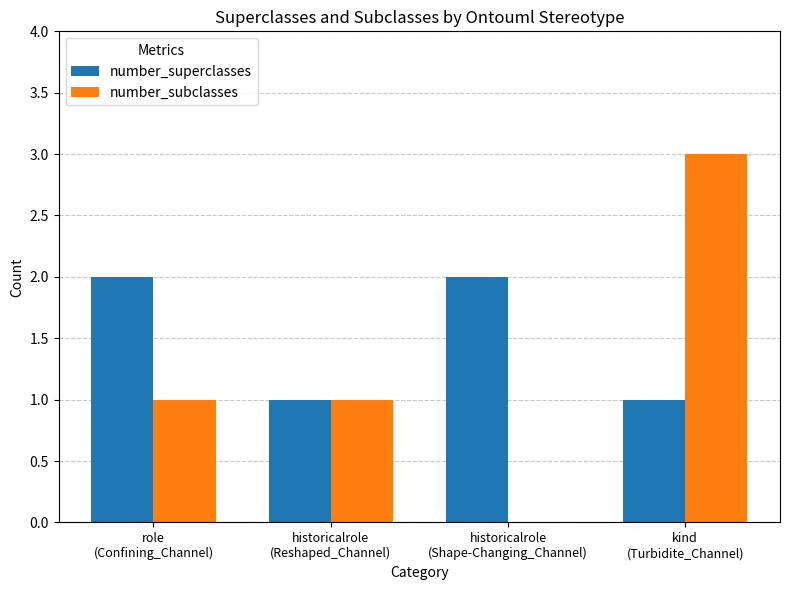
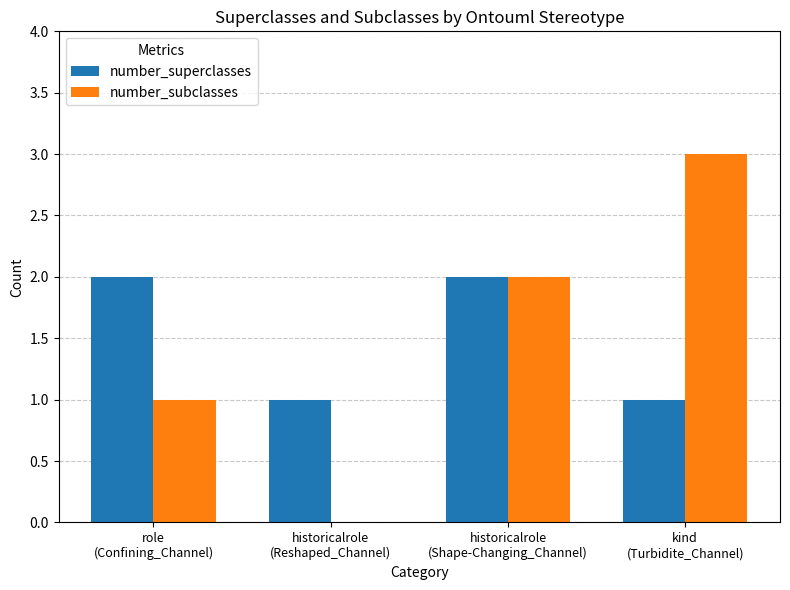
  {
    "number_superclasses": {
      "role (Confining_Channel)": 2,
      "historicalrole (Reshaped_Channel)": 1,
      "historicalrole (Shape-Changing_Channel)": 2,
      "kind (Turbidite_Channel)": 1
    },
    "number_subclasses": {
      "role (Confining_Channel)": 1,
-     "historicalrole (Reshaped_Channel)": 1,
-     "historicalrole (Shape-Changing_Channel)": 0,
+     "historicalrole (Reshaped_Channel)": 0,
+     "historicalrole (Shape-Changing_Channel)": 2,
      "kind (Turbidite_Channel)": 3
    }
  }
